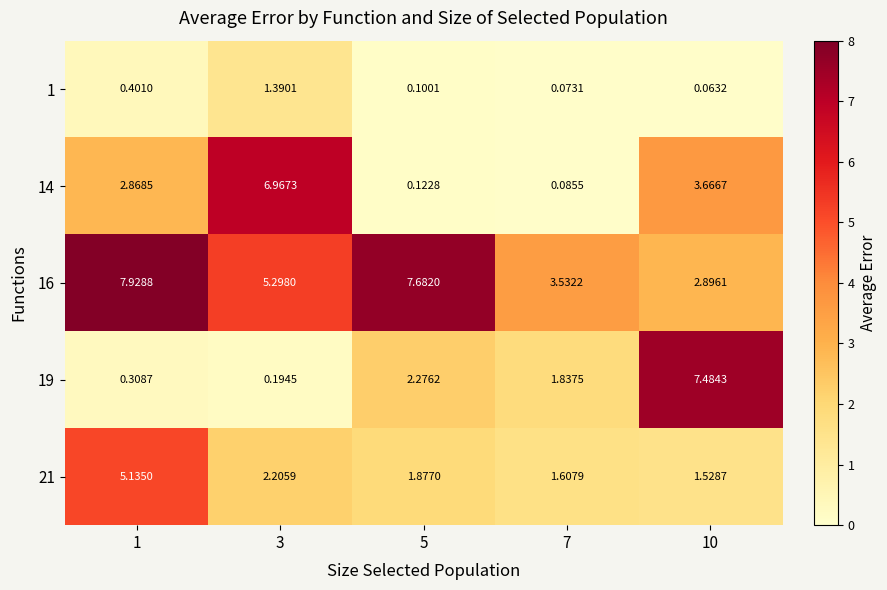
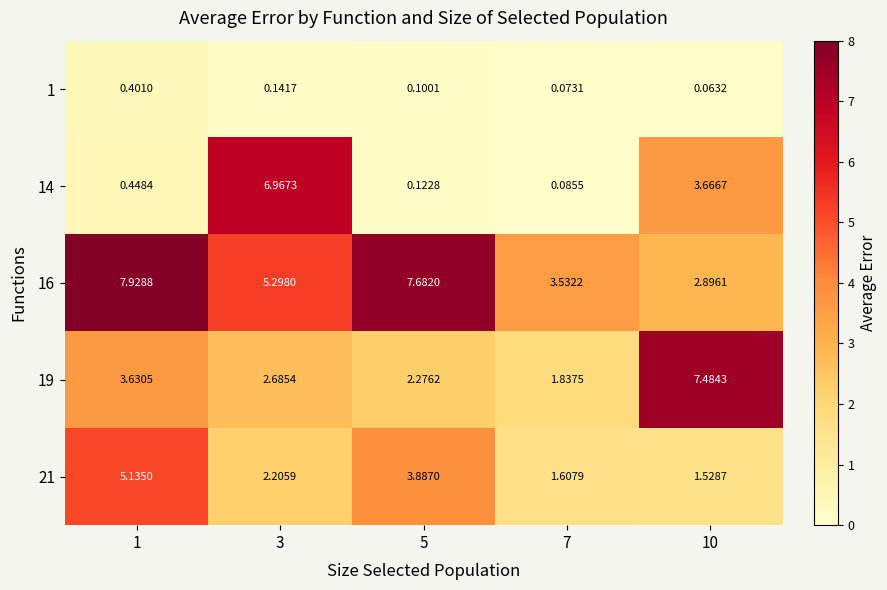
  {
    "1": {
      "1": 0.4010,
-     "3": 1.3901,
+     "3": 0.1417,
      "5": 0.1001,
      "7": 0.0731,
      "10": 0.0632
    },
    "14": {
-     "1": 2.8685,
+     "1": 0.4484,
      "3": 6.9673,
      "5": 0.1228,
      "7": 0.0855,
      "10": 3.6667
    },
    "16": {
      "1": 7.9288,
      "3": 5.2980,
      "5": 7.6820,
      "7": 3.5322,
      "10": 2.8961
    },
    "19": {
-     "1": 0.3087,
-     "3": 0.1945,
+     "1": 3.6305,
+     "3": 2.6854,
      "5": 2.2762,
      "7": 1.8375,
      "10": 7.4843
    },
    "21": {
      "1": 5.1350,
      "3": 2.2059,
-     "5": 1.8770,
+     "5": 3.8870,
      "7": 1.6079,
      "10": 1.5287
    }
  }
